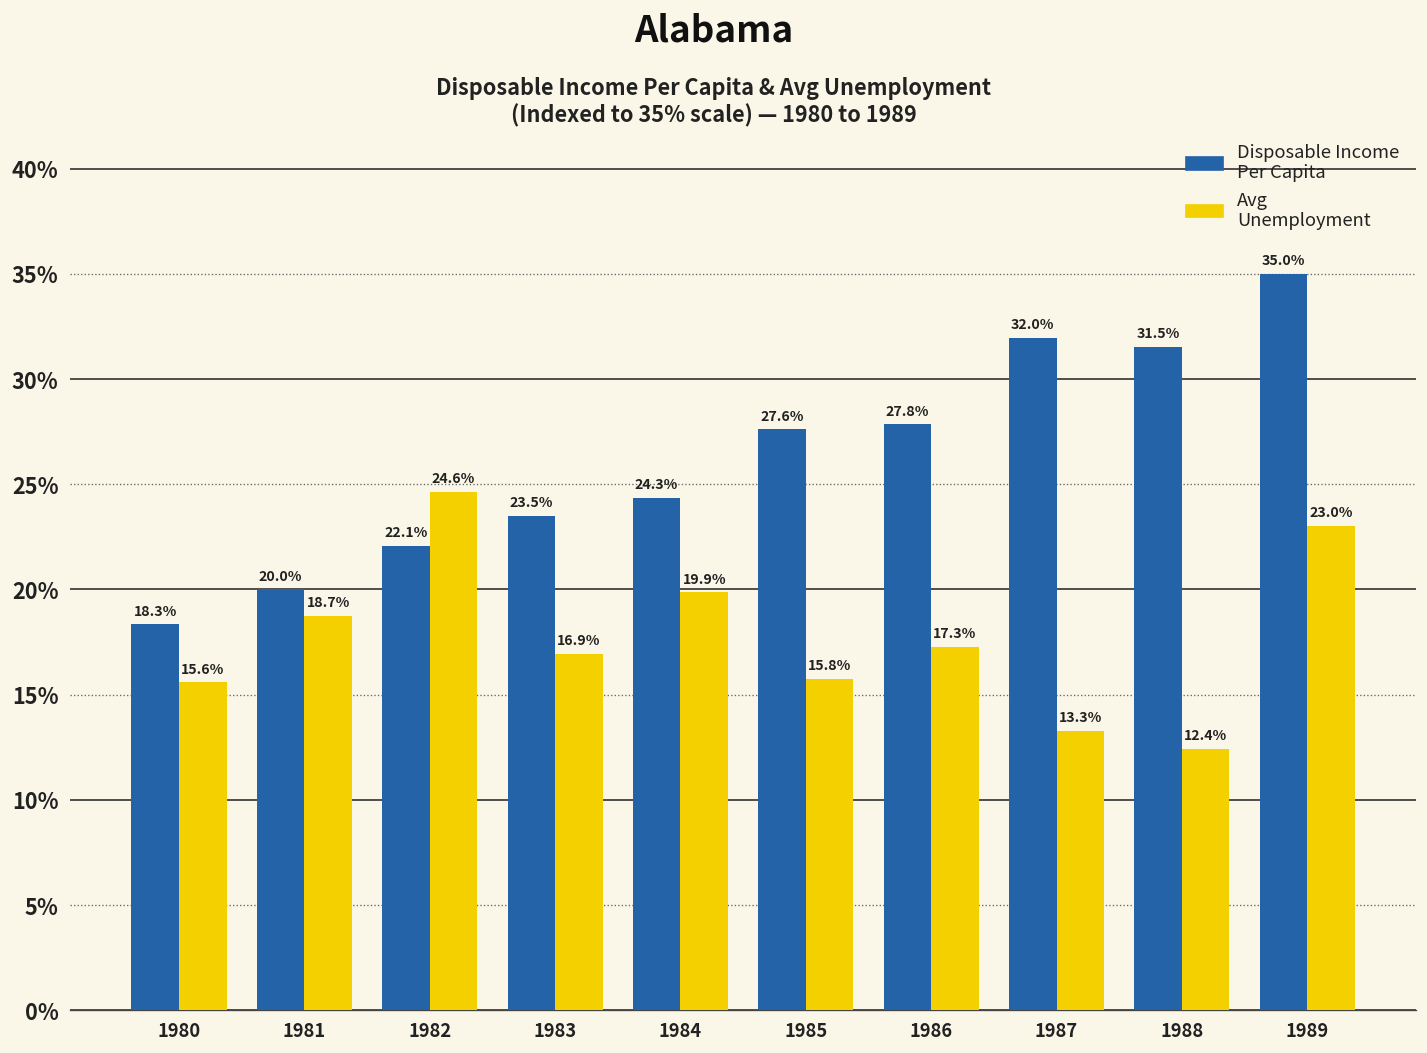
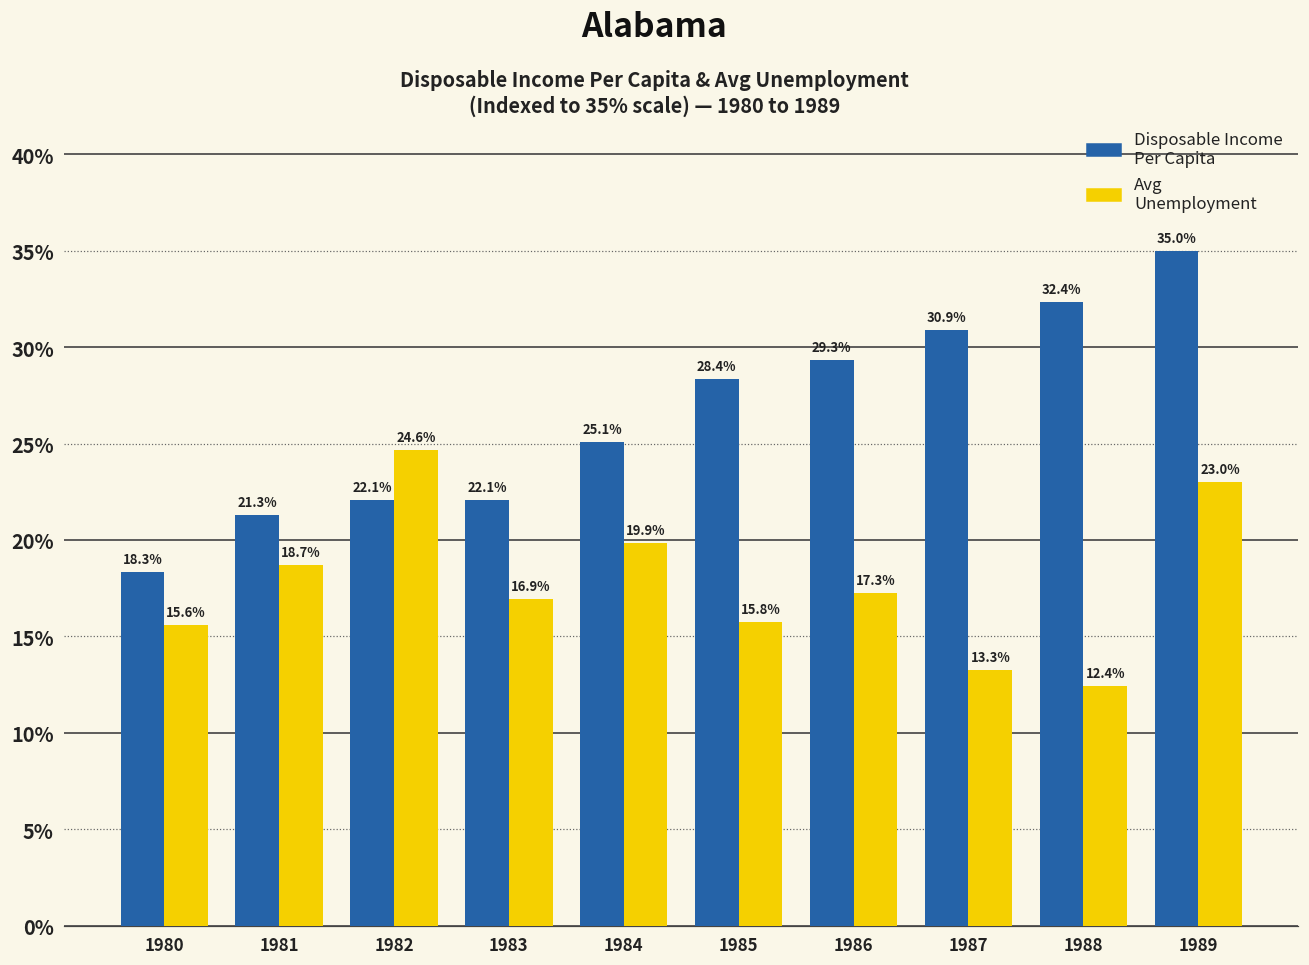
  {
    "Disposable Income Per Capita": {
      "1980": "18.3%",
-     "1981": "20.0%",
+     "1981": "21.3%",
      "1982": "22.1%",
-     "1983": "23.5%",
-     "1984": "24.3%",
-     "1985": "27.6%",
-     "1986": "27.8%",
-     "1987": "32.0%",
-     "1988": "31.5%",
+     "1983": "22.1%",
+     "1984": "25.1%",
+     "1985": "28.4%",
+     "1986": "29.3%",
+     "1987": "30.9%",
+     "1988": "32.4%",
      "1989": "35.0%"
    },
    "Avg Unemployment": {
      "1980": "15.6%",
      "1981": "18.7%",
      "1982": "24.6%",
      "1983": "16.9%",
      "1984": "19.9%",
      "1985": "15.8%",
      "1986": "17.3%",
      "1987": "13.3%",
      "1988": "12.4%",
      "1989": "23.0%"
    }
  }
